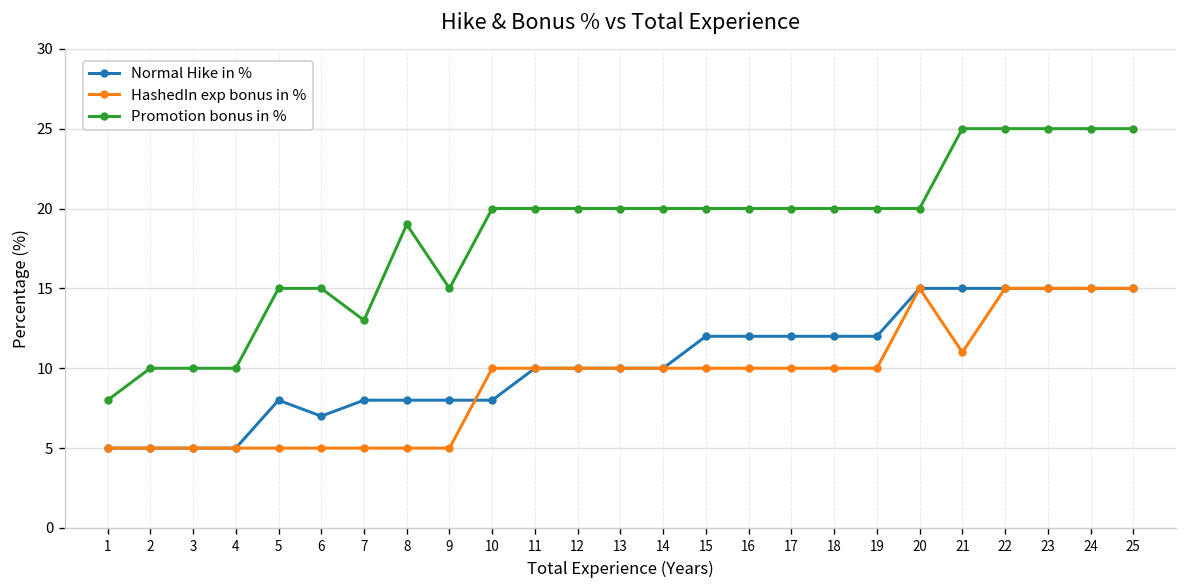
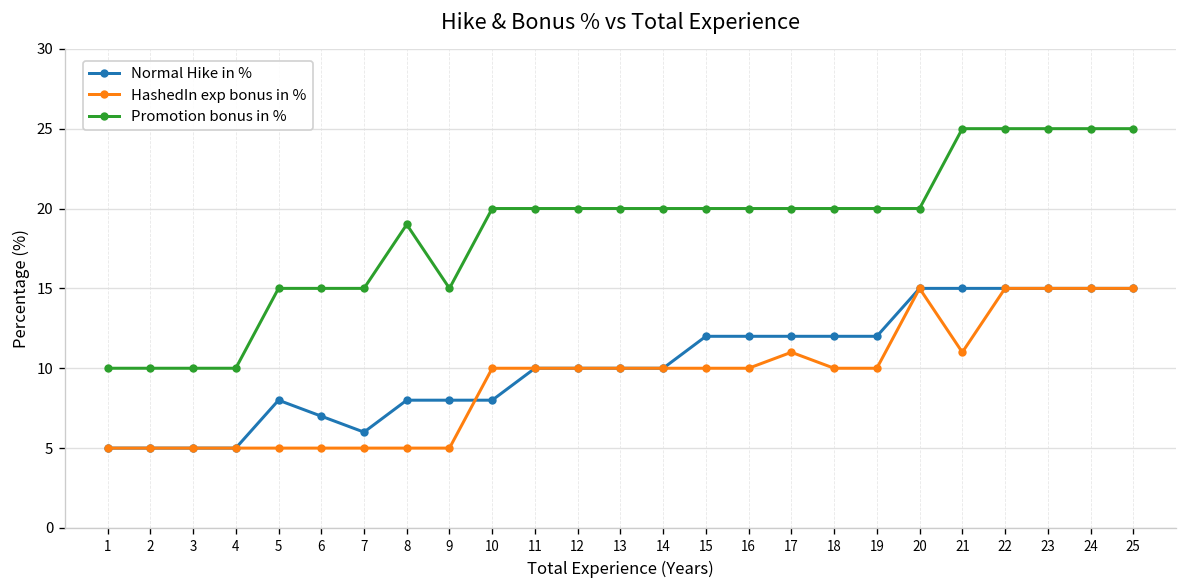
  {
    "Normal Hike in %": {
      "5": 8,
      "6": 7,
-     "7": 8,
+     "7": 6,
      "8": 8,
      "9": 8,
      "10": 8,
      "15": 12,
      "16": 12,
      "17": 12,
      "18": 12,
      "19": 12,
      "21": 15
    },
    "HashedIn exp bonus in %": {
      "5": 5,
      "6": 5,
      "7": 5,
      "8": 5,
      "9": 5,
      "10": 10,
      "15": 10,
      "16": 10,
-     "17": 10,
+     "17": 11,
      "18": 10,
      "19": 10,
      "21": 11
    },
    "Promotion bonus in %": {
-     "1": 8,
+     "1": 10,
      "2": 10,
      "3": 10,
      "4": 10,
      "5": 15,
      "6": 15,
-     "7": 13,
+     "7": 15,
      "8": 19,
      "9": 15,
      "10": 20,
      "11": 20,
      "12": 20,
      "13": 20,
      "14": 20,
      "15": 20,
      "16": 20,
      "17": 20,
      "18": 20,
      "19": 20,
      "20": 20,
      "21": 25,
      "22": 25,
      "23": 25,
      "24": 25,
      "25": 25
    }
  }
